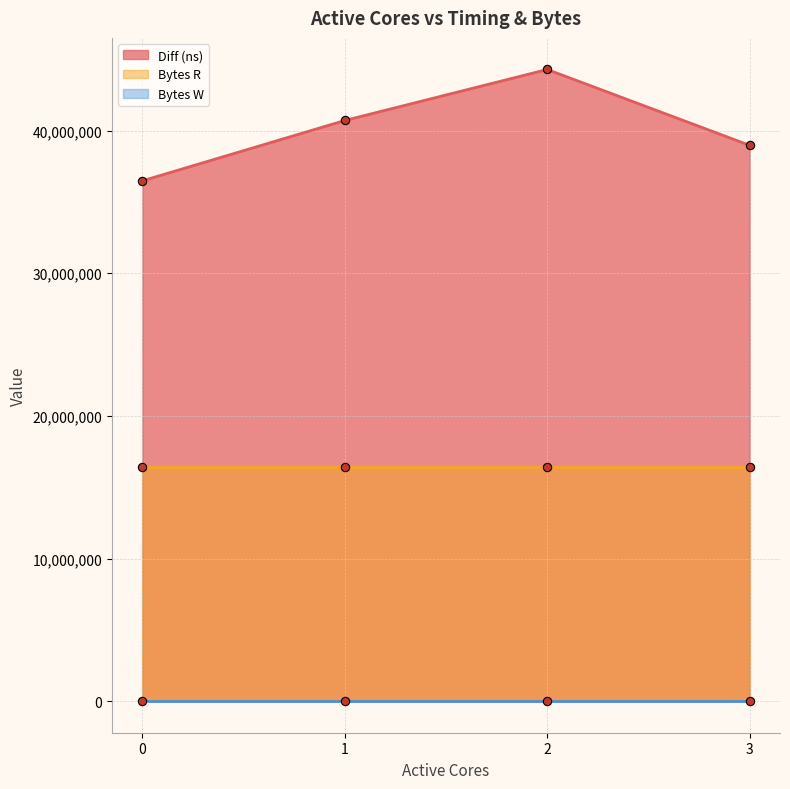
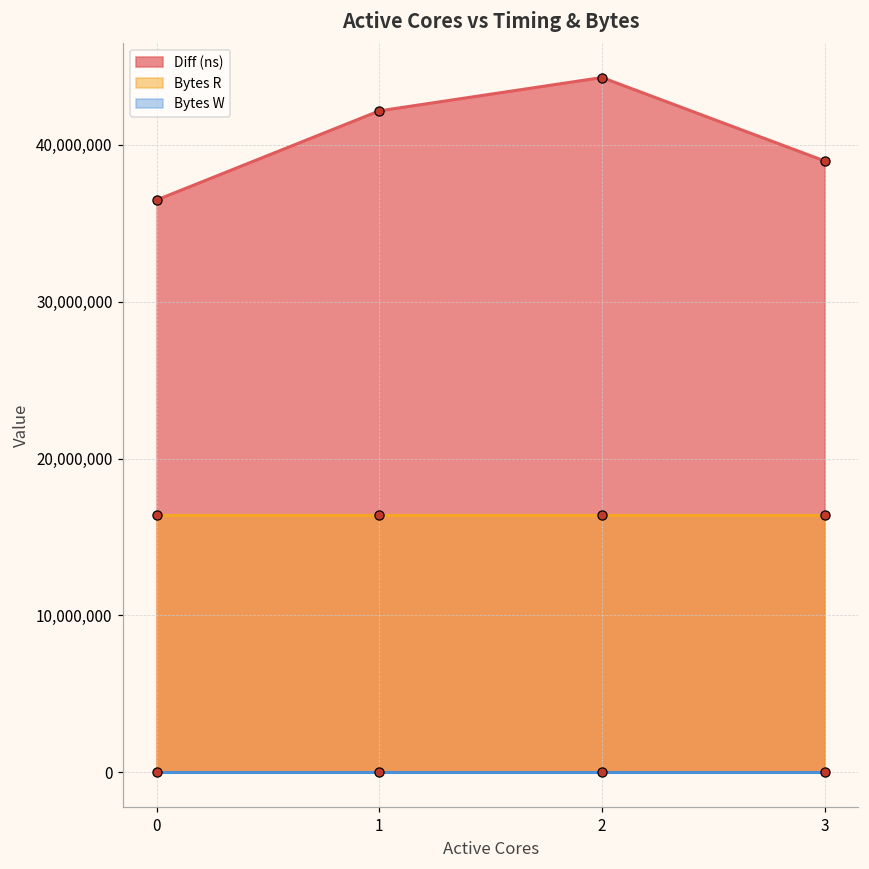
  {
    "Diff (ns)": {
      "0": "36,500,000",
-     "1": "40,700,000",
+     "1": "42,200,000",
      "2": "44,300,000",
      "3": "39,000,000"
    },
    "Bytes R": {
      "0": "16,400,000",
      "1": "16,400,000",
      "2": "16,400,000",
      "3": "16,400,000"
    },
    "Bytes W": {
      "0": "0",
      "1": "0",
      "2": "0",
      "3": "0"
    }
  }
